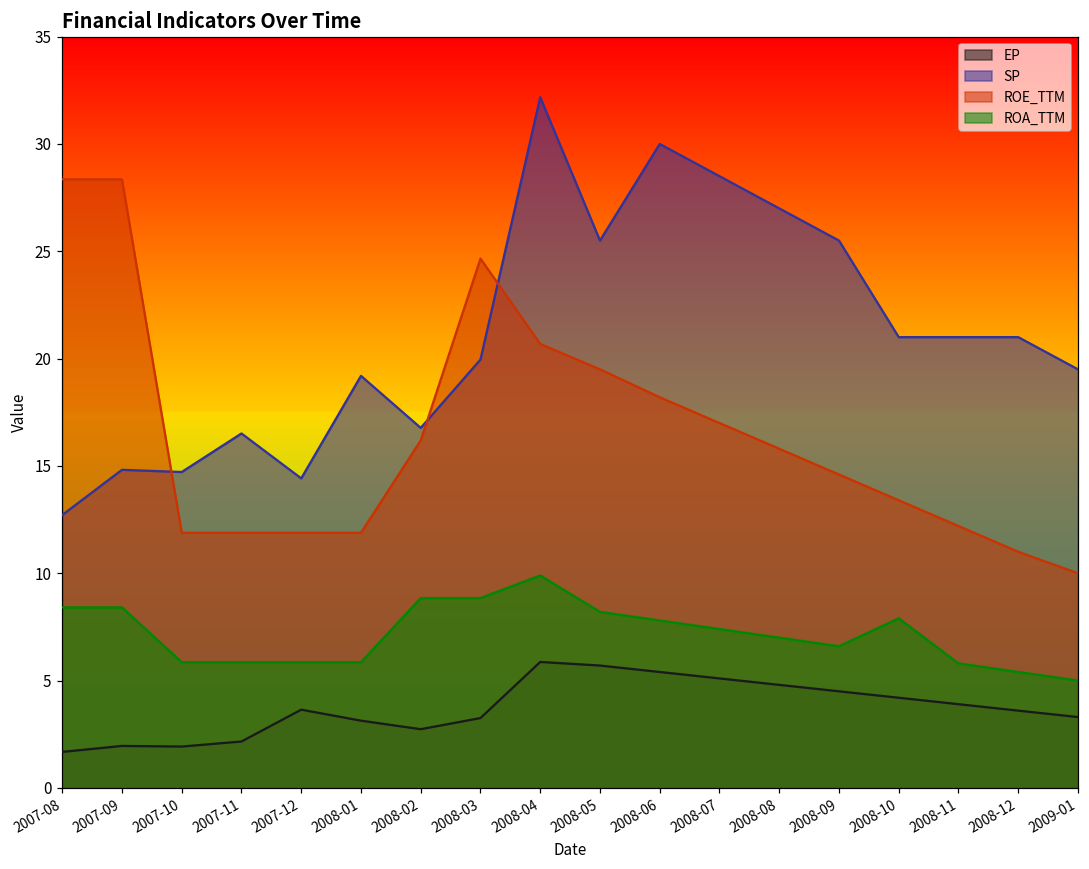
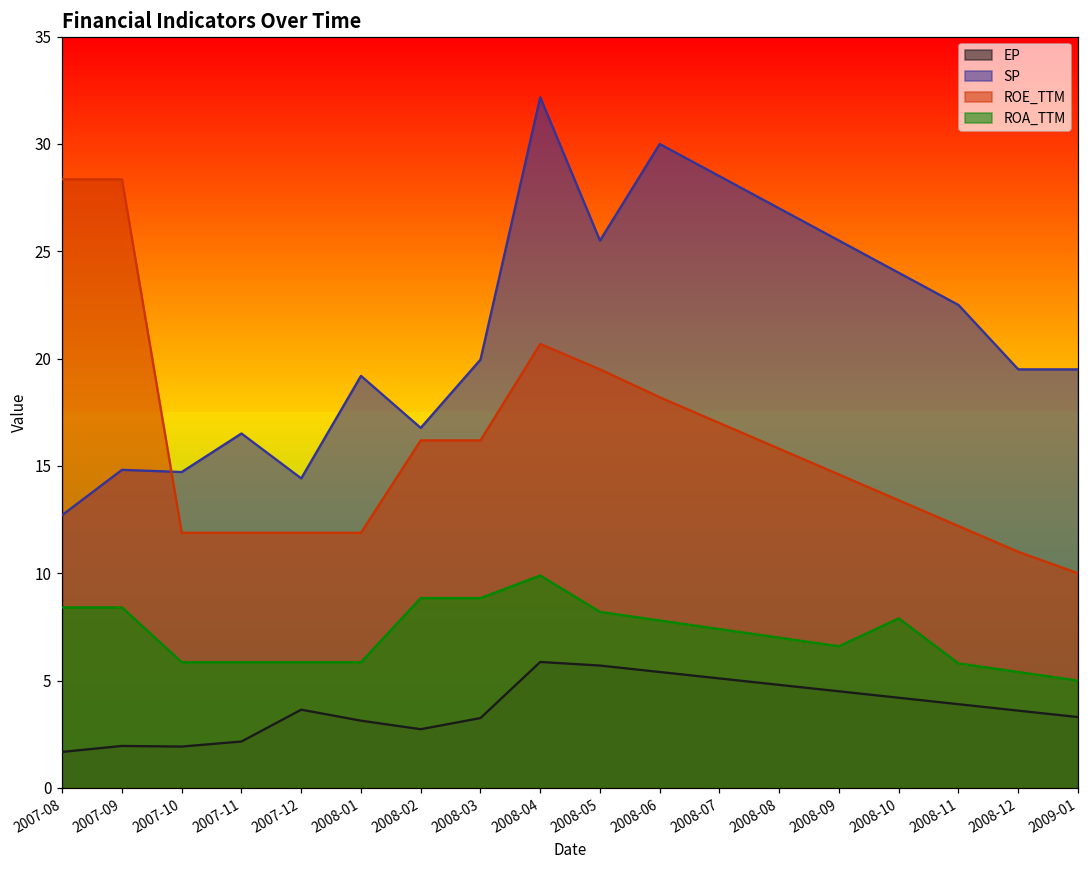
  {
    "EP": {
      "2007-08": 1.7,
      "2007-09": 2.0,
      "2007-10": 1.9,
      "2007-11": 2.2,
      "2007-12": 3.6,
      "2008-01": 3.1,
      "2008-02": 2.7,
      "2008-03": 3.3,
      "2008-04": 5.9,
      "2008-05": 5.7,
      "2008-06": 5.4,
      "2008-07": 5.1,
      "2008-08": 4.8,
      "2008-09": 4.5,
      "2008-10": 4.2,
      "2008-11": 3.9,
      "2008-12": 3.6,
      "2009-01": 3.3
    },
    "SP": {
      "2007-08": 12.7,
      "2007-09": 14.8,
      "2007-10": 14.7,
      "2007-11": 16.5,
      "2007-12": 14.4,
      "2008-01": 19.2,
      "2008-02": 16.8,
      "2008-03": 20.0,
      "2008-04": 32.2,
      "2008-05": 25.5,
      "2008-06": 30.0,
      "2008-07": 28.5,
      "2008-08": 27.0,
      "2008-09": 25.5,
-     "2008-10": 21.0,
-     "2008-11": 21.0,
-     "2008-12": 21.0,
+     "2008-10": 24.0,
+     "2008-11": 22.5,
+     "2008-12": 19.5,
      "2009-01": 19.5
    },
    "ROE_TTM": {
      "2007-08": 28.4,
      "2007-09": 28.4,
      "2007-10": 11.9,
      "2007-11": 11.9,
      "2007-12": 11.9,
      "2008-01": 11.9,
      "2008-02": 16.2,
-     "2008-03": 24.7,
+     "2008-03": 16.2,
      "2008-04": 20.7,
      "2008-05": 19.5,
      "2008-06": 18.2,
      "2008-07": 17.0,
      "2008-08": 15.8,
      "2008-09": 14.6,
      "2008-10": 13.4,
      "2008-11": 12.2,
      "2008-12": 11.0,
      "2009-01": 10.0
    },
    "ROA_TTM": {
      "2007-08": 8.4,
      "2007-09": 8.4,
      "2007-10": 5.9,
      "2007-11": 5.9,
      "2007-12": 5.9,
      "2008-01": 5.9,
      "2008-02": 8.8,
      "2008-03": 8.8,
      "2008-04": 9.9,
      "2008-05": 8.2,
      "2008-06": 7.8,
      "2008-07": 7.4,
      "2008-08": 7.0,
      "2008-09": 6.6,
      "2008-10": 7.9,
      "2008-11": 5.8,
      "2008-12": 5.4,
      "2009-01": 5.0
    }
  }
